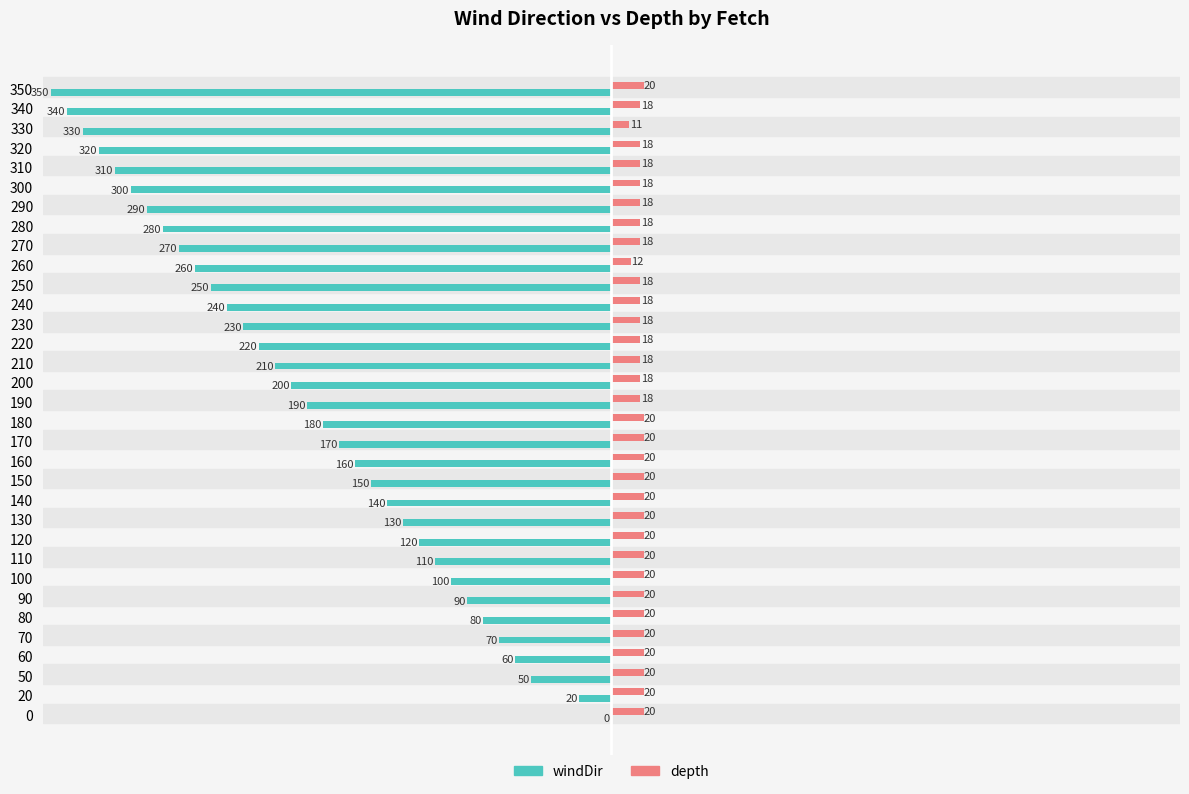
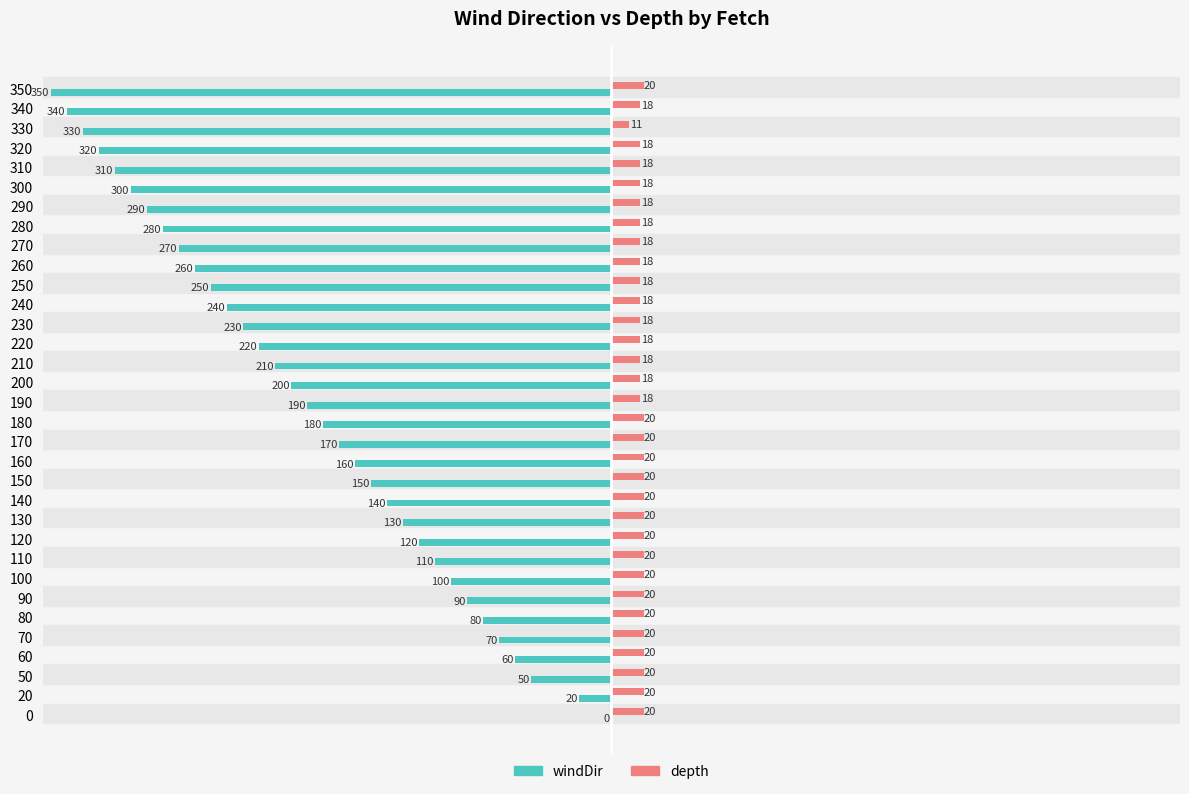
  {
    "windDir": {
      "0": 0
    },
    "depth": {
      "350": 20,
      "340": 18,
      "330": 11,
      "320": 18,
      "310": 18,
      "300": 18,
      "290": 18,
      "280": 18,
      "270": 18,
-     "260": 12,
+     "260": 18,
      "250": 18,
      "240": 18,
      "230": 18,
      "220": 18,
      "210": 18,
      "200": 18,
      "190": 18,
      "180": 20,
      "170": 20,
      "160": 20,
      "150": 20,
      "140": 20,
      "130": 20,
      "120": 20,
      "110": 20,
      "100": 20,
      "90": 20,
      "80": 20,
      "70": 20,
      "60": 20,
      "50": 20,
      "20": 20,
      "0": 20
    }
  }
